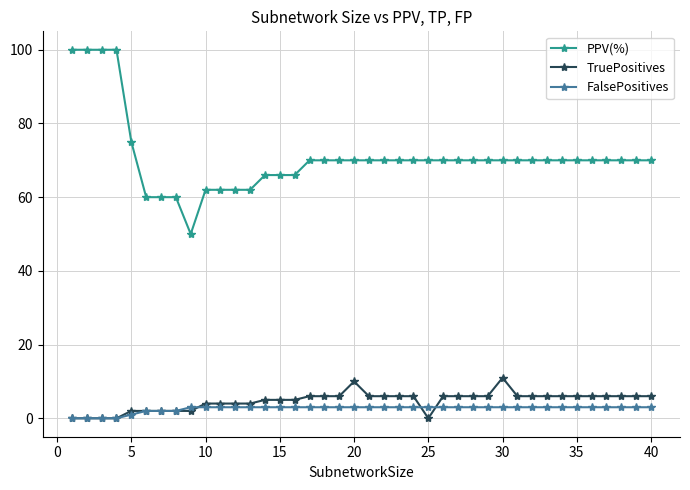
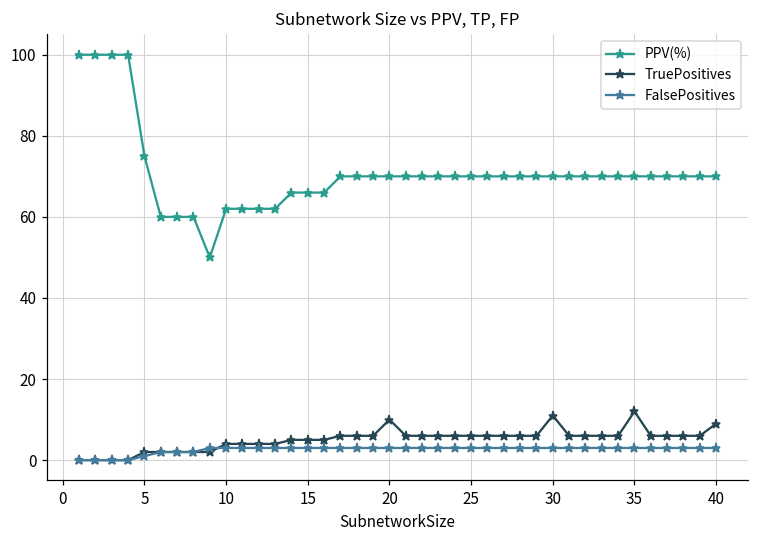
  {
    "TruePositives": {
      "5": 2,
      "10": 4,
      "15": 5,
      "20": 10,
-     "25": 0,
+     "25": 6,
      "30": 11,
-     "35": 6,
-     "40": 6
+     "35": 12,
+     "40": 9
    }
  }
